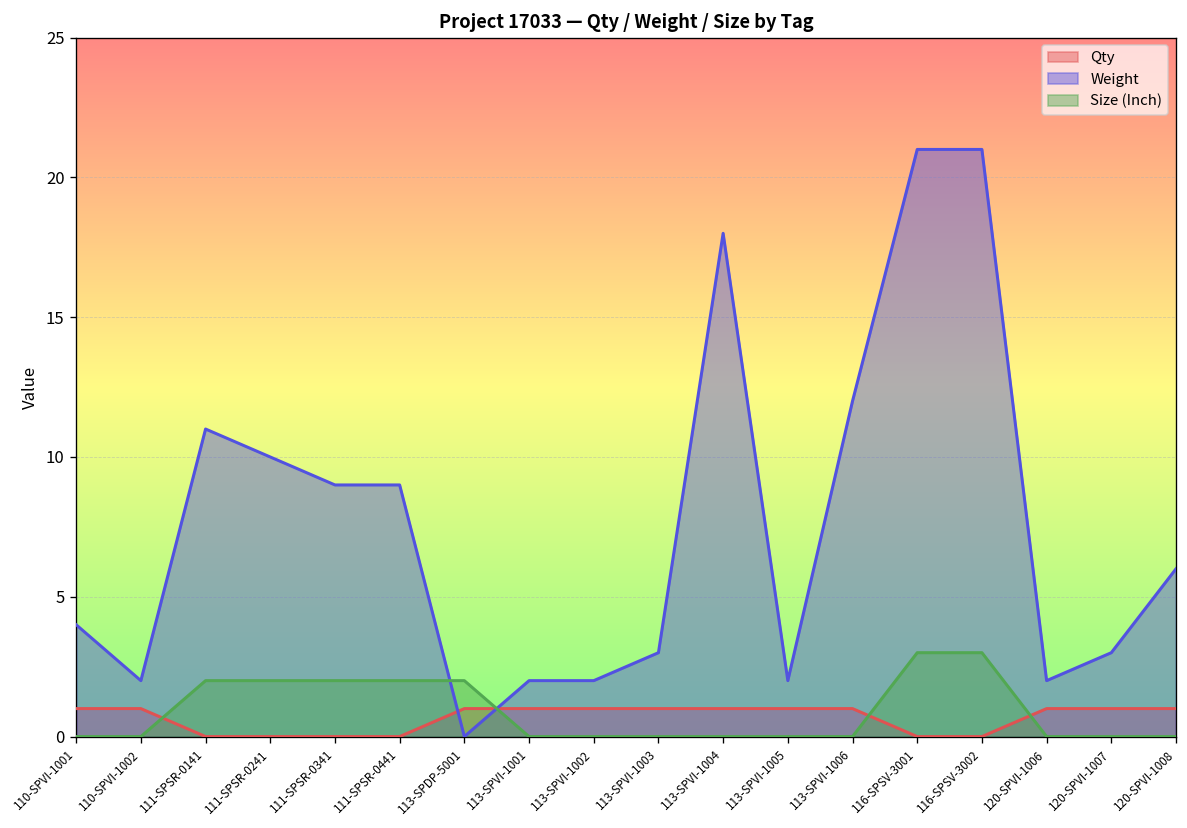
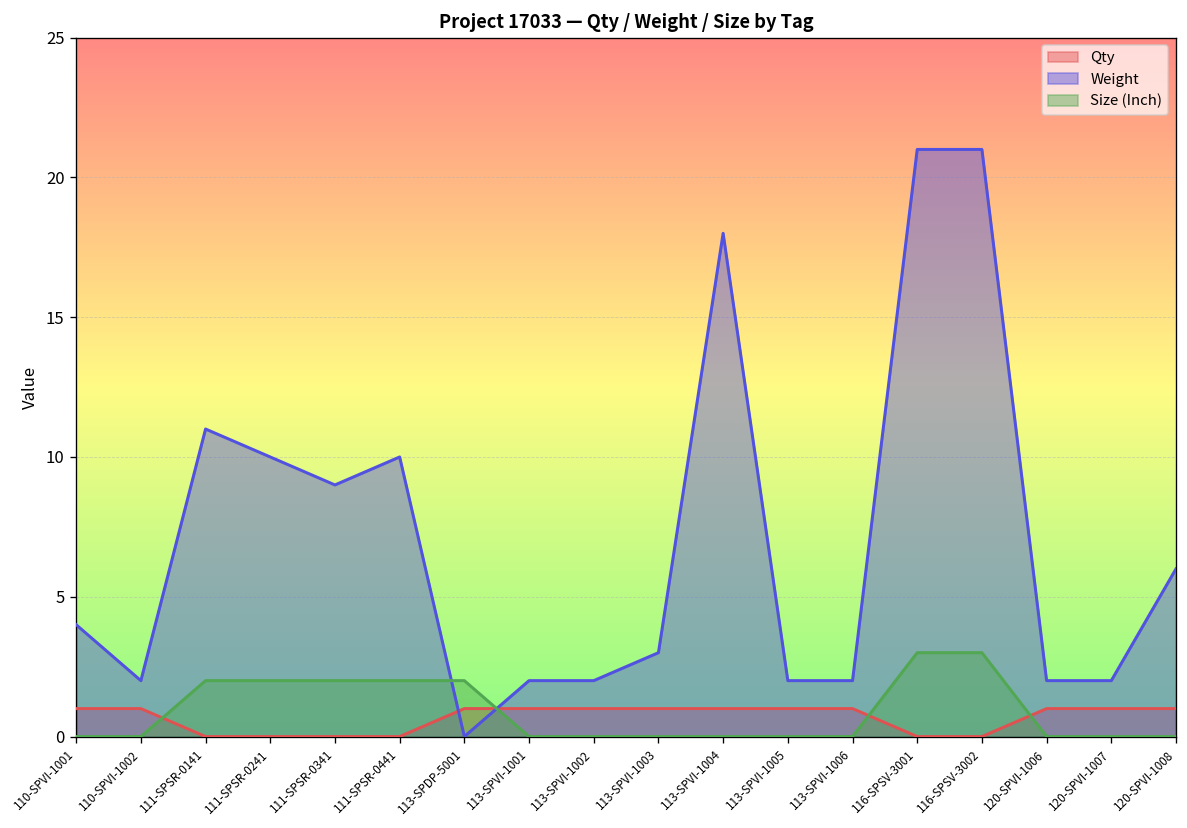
  {
    "Qty": {
      "110-SPVI-1001": 1,
      "110-SPVI-1002": 1,
      "111-SPSR-0141": 0,
      "111-SPSR-0241": 0,
      "111-SPSR-0341": 0,
      "111-SPSR-0441": 0,
      "113-SPDP-5001": 1,
      "113-SPVI-1001": 1,
      "113-SPVI-1002": 1,
      "113-SPVI-1003": 1,
      "113-SPVI-1004": 1,
      "113-SPVI-1005": 1,
      "113-SPVI-1006": 1,
      "116-SPSV-3001": 0,
      "116-SPSV-3002": 0,
      "120-SPVI-1006": 1,
      "120-SPVI-1007": 1,
      "120-SPVI-1008": 1
    },
    "Weight": {
      "110-SPVI-1001": 4,
      "110-SPVI-1002": 2,
      "111-SPSR-0141": 11,
      "111-SPSR-0241": 10,
      "111-SPSR-0341": 9,
-     "111-SPSR-0441": 9,
+     "111-SPSR-0441": 10,
      "113-SPDP-5001": 0,
      "113-SPVI-1001": 2,
      "113-SPVI-1002": 2,
      "113-SPVI-1003": 3,
      "113-SPVI-1004": 18,
      "113-SPVI-1005": 2,
-     "113-SPVI-1006": 12,
+     "113-SPVI-1006": 2,
      "116-SPSV-3001": 21,
      "116-SPSV-3002": 21,
      "120-SPVI-1006": 2,
-     "120-SPVI-1007": 3,
+     "120-SPVI-1007": 2,
      "120-SPVI-1008": 6
    },
    "Size (Inch)": {
      "110-SPVI-1001": 0,
      "110-SPVI-1002": 0,
      "111-SPSR-0141": 2,
      "111-SPSR-0241": 2,
      "111-SPSR-0341": 2,
      "111-SPSR-0441": 2,
      "113-SPDP-5001": 2,
      "113-SPVI-1001": 0,
      "113-SPVI-1002": 0,
      "113-SPVI-1003": 0,
      "113-SPVI-1004": 0,
      "113-SPVI-1005": 0,
      "113-SPVI-1006": 0,
      "116-SPSV-3001": 3,
      "116-SPSV-3002": 3,
      "120-SPVI-1006": 0,
      "120-SPVI-1007": 0,
      "120-SPVI-1008": 0
    }
  }
